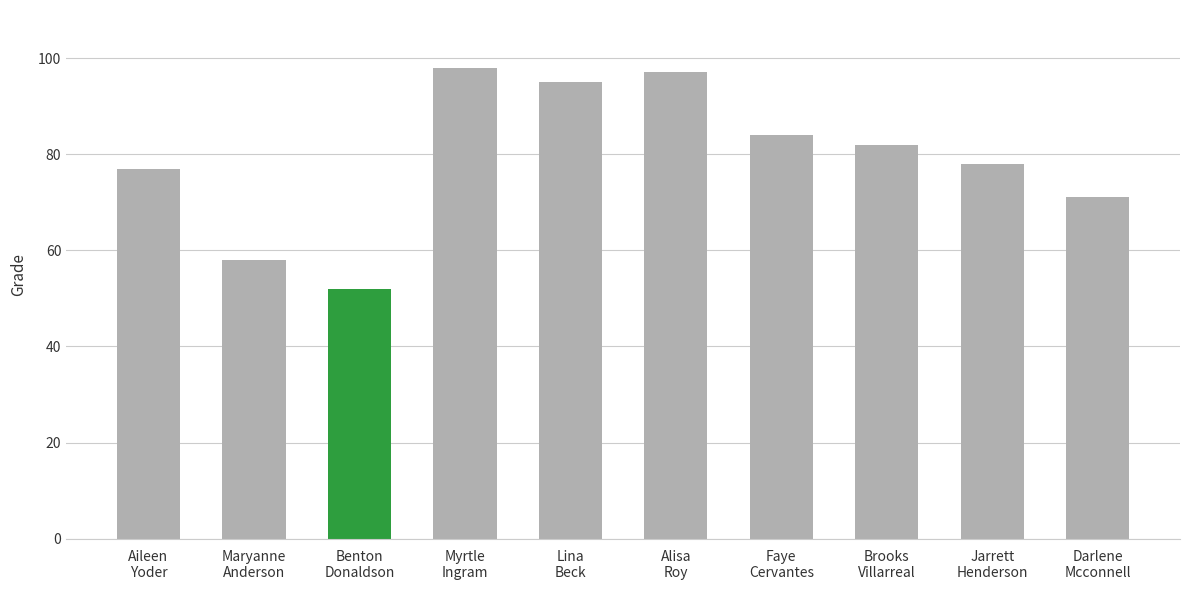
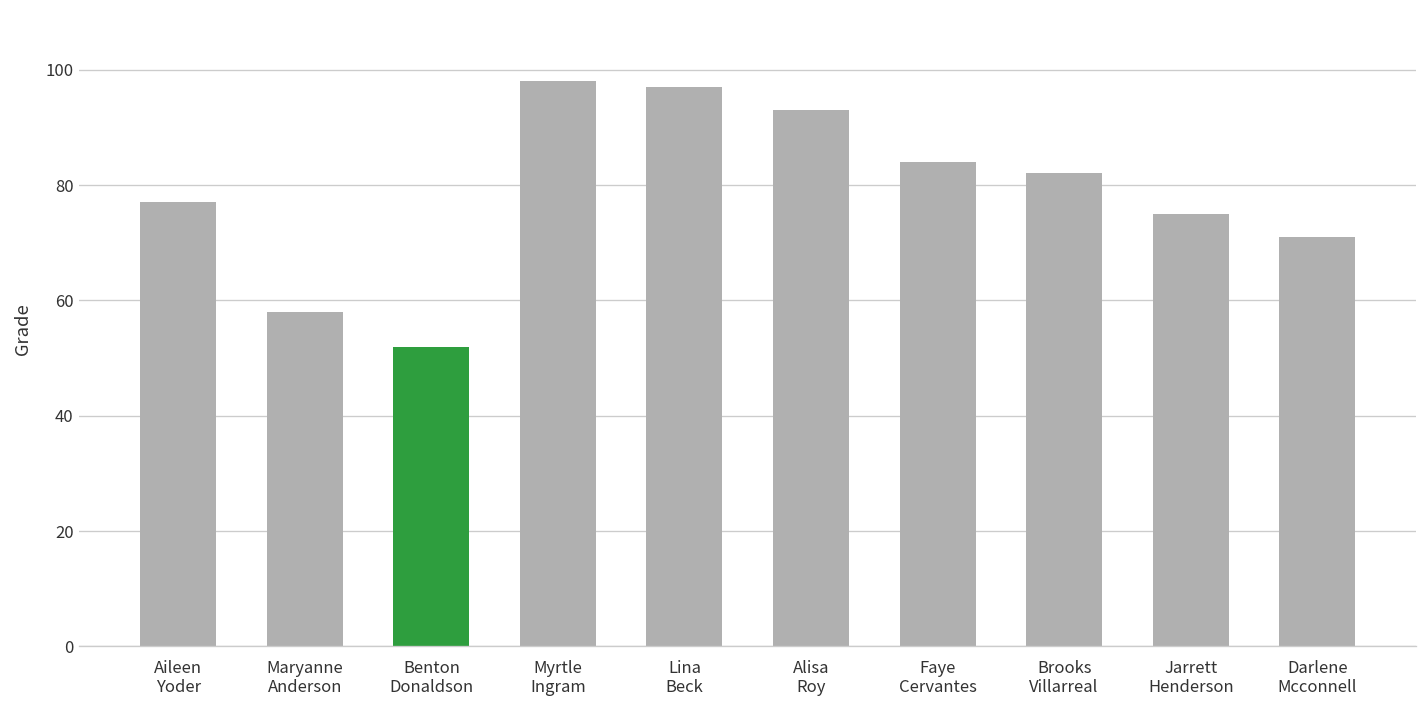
  {
    "Aileen Yoder": 77,
    "Maryanne Anderson": 58,
    "Benton Donaldson": 52,
    "Myrtle Ingram": 98,
-   "Lina Beck": 95,
-   "Alisa Roy": 97,
+   "Lina Beck": 97,
+   "Alisa Roy": 93,
    "Faye Cervantes": 84,
    "Brooks Villarreal": 82,
-   "Jarrett Henderson": 78,
+   "Jarrett Henderson": 75,
    "Darlene Mcconnell": 71
  }
